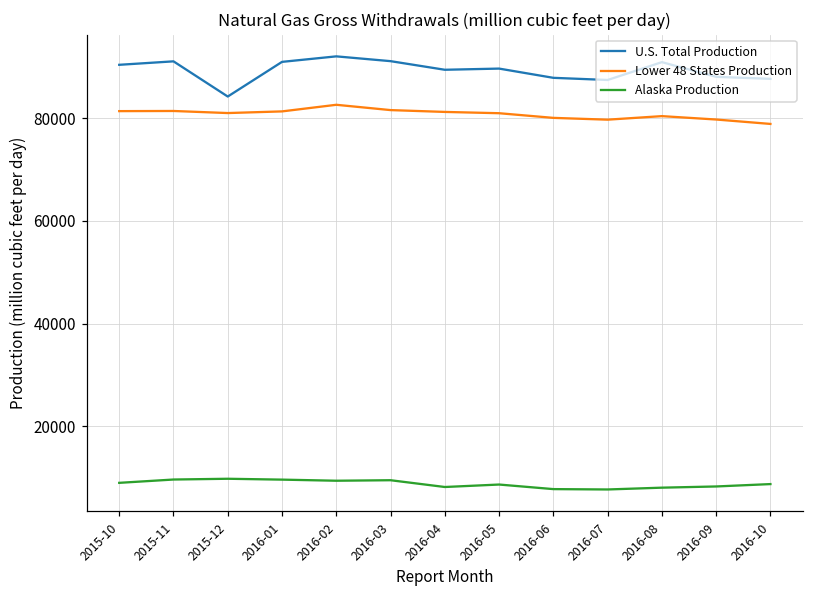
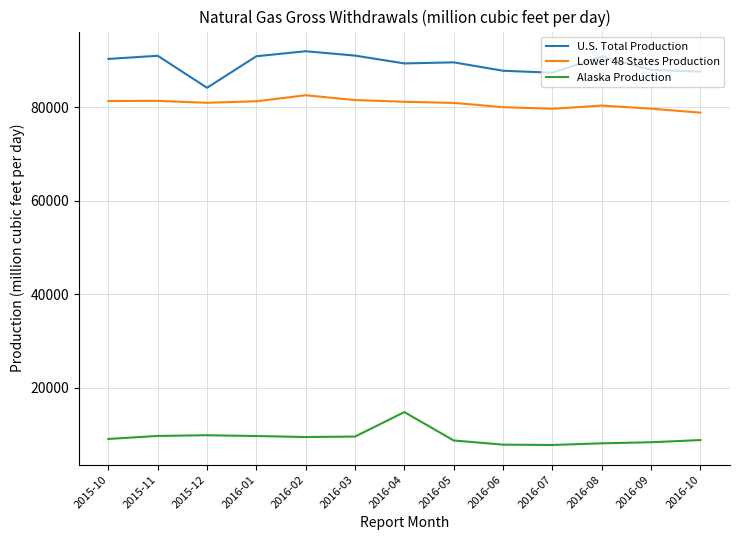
  {
    "U.S. Total Production": {
      "2015-10": 90000,
      "2015-11": 91000,
      "2015-12": 84000,
      "2016-01": 91000,
      "2016-02": 92000,
      "2016-03": 91000,
      "2016-04": 89000,
      "2016-05": 90000,
      "2016-06": 88000
    },
    "Lower 48 States Production": {
      "2015-10": 81000,
      "2015-11": 81000,
      "2015-12": 81000,
      "2016-01": 81000,
      "2016-02": 83000,
      "2016-03": 82000,
      "2016-04": 81000,
      "2016-05": 81000,
      "2016-06": 80000,
      "2016-07": 80000,
      "2016-08": 80000,
      "2016-09": 80000,
      "2016-10": 79000
    },
    "Alaska Production": {
      "2015-10": 9000,
      "2015-11": 10000,
      "2015-12": 10000,
      "2016-01": 10000,
      "2016-02": 9000,
      "2016-03": 10000,
-     "2016-04": 8000,
+     "2016-04": 15000,
      "2016-05": 9000,
      "2016-06": 8000,
      "2016-07": 8000,
      "2016-08": 8000,
      "2016-09": 8000,
      "2016-10": 9000
    }
  }
